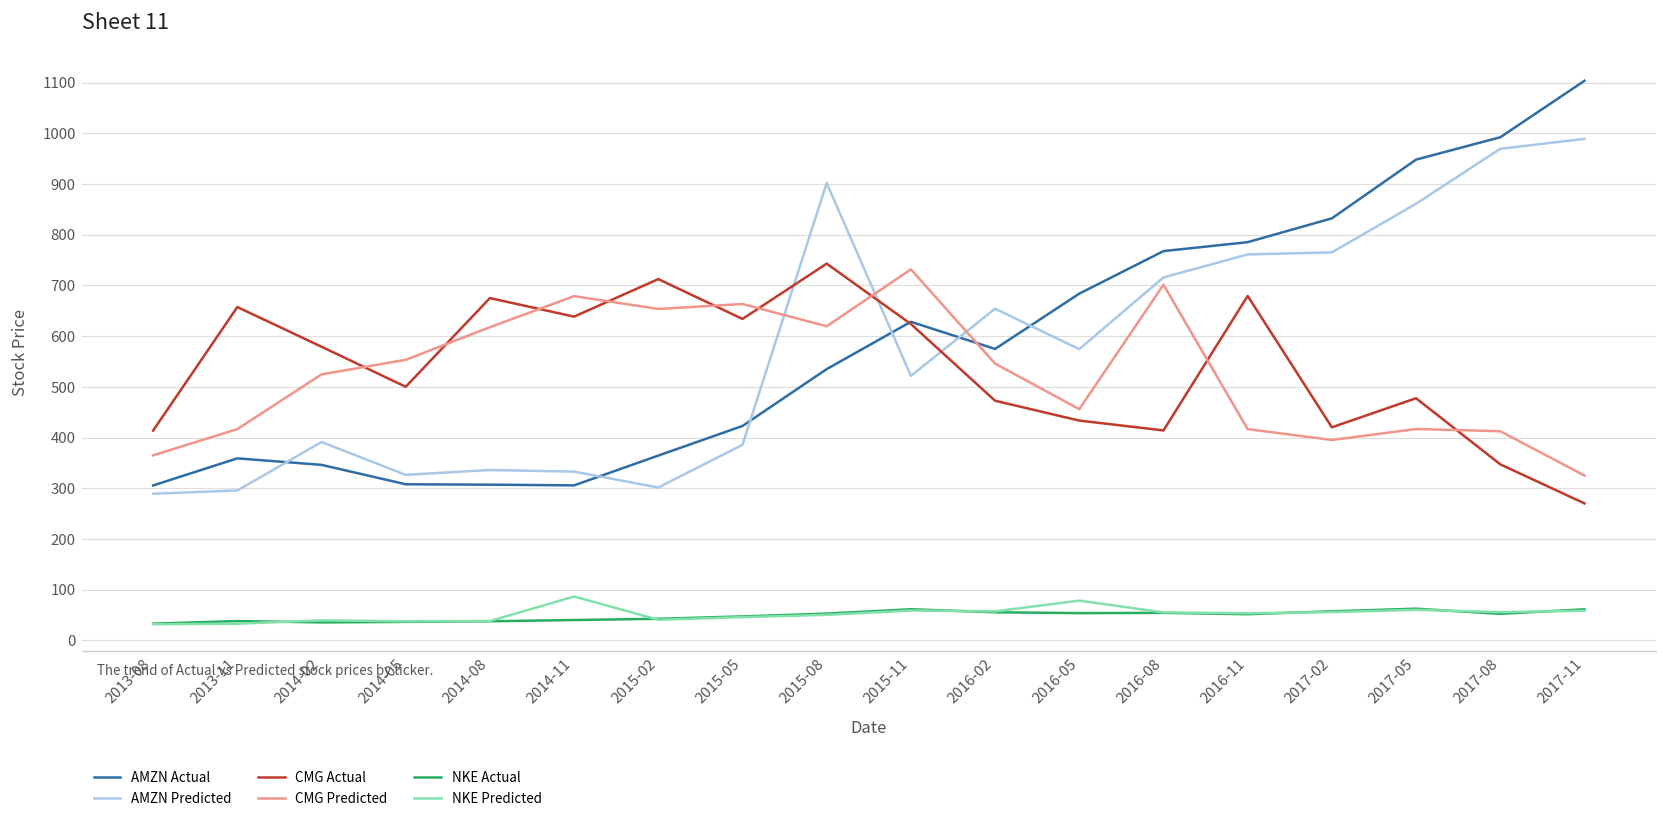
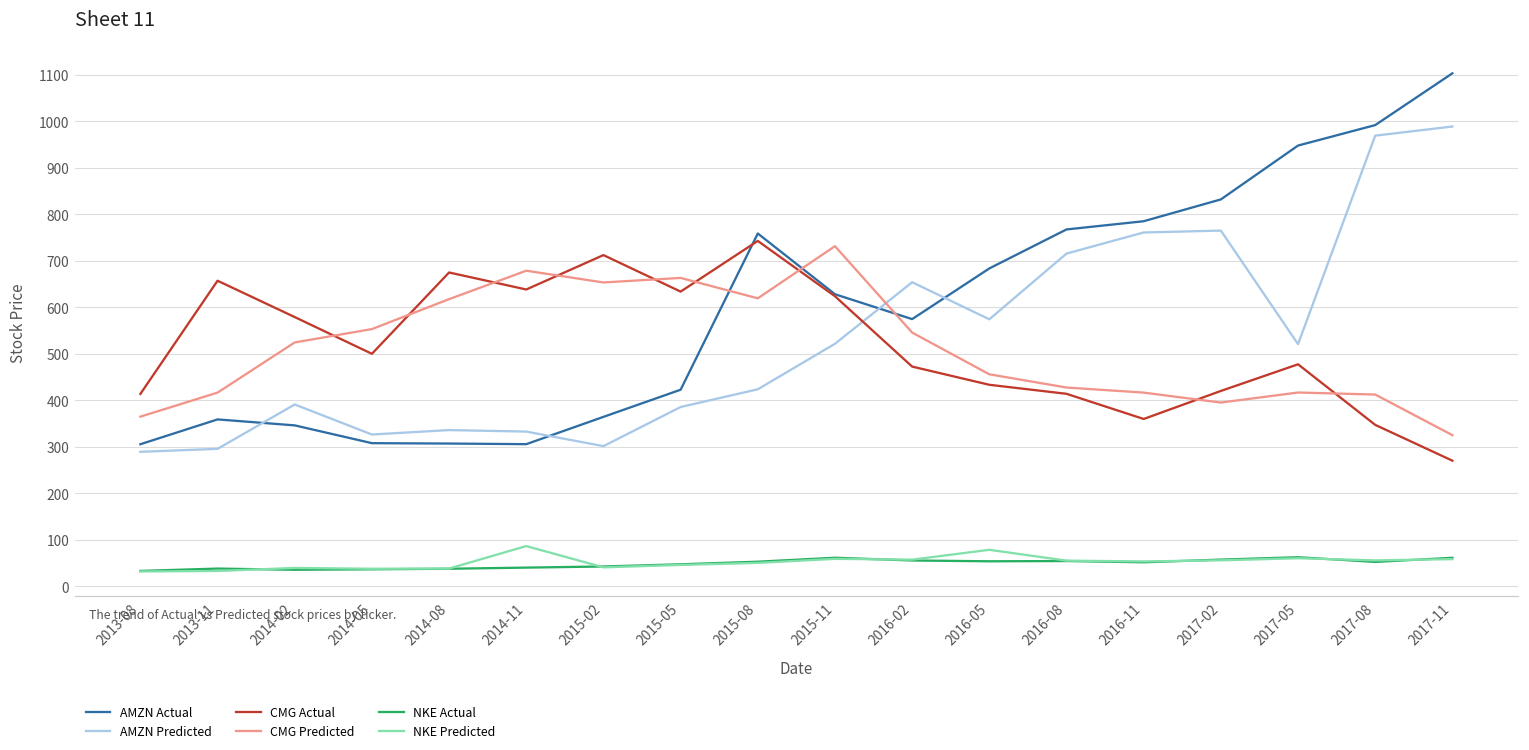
  {
    "AMZN Actual": {
      "2013-08": 310,
      "2013-11": 360,
      "2014-02": 350,
      "2014-05": 310,
      "2014-08": 310,
      "2014-11": 310,
      "2015-02": 360,
      "2015-05": 420,
-     "2015-08": 540,
+     "2015-08": 760,
      "2016-02": 570,
      "2016-05": 680,
      "2016-08": 770,
      "2016-11": 790,
      "2017-02": 830,
      "2017-05": 950,
      "2017-08": 990,
      "2017-11": 1100
    },
    "AMZN Predicted": {
      "2013-08": 290,
      "2013-11": 300,
      "2014-02": 390,
      "2014-05": 330,
      "2014-08": 340,
      "2014-11": 330,
      "2015-02": 300,
      "2015-05": 390,
-     "2015-08": 900,
+     "2015-08": 420,
      "2015-11": 520,
      "2016-02": 650,
      "2016-05": 570,
      "2016-08": 720,
      "2016-11": 760,
      "2017-02": 770,
-     "2017-05": 860,
+     "2017-05": 520,
      "2017-08": 970,
      "2017-11": 990
    },
    "CMG Actual": {
      "2013-08": 410,
      "2013-11": 660,
      "2014-02": 580,
      "2014-05": 500,
      "2014-08": 680,
      "2014-11": 640,
      "2015-02": 710,
      "2015-05": 630,
      "2015-08": 740,
      "2016-02": 470,
      "2016-05": 430,
      "2016-08": 410,
-     "2016-11": 680,
+     "2016-11": 360,
      "2017-02": 420,
      "2017-05": 480,
      "2017-08": 350,
      "2017-11": 270
    },
    "CMG Predicted": {
      "2013-08": 360,
      "2013-11": 420,
      "2014-02": 520,
      "2014-05": 550,
      "2014-08": 620,
      "2014-11": 680,
      "2015-02": 650,
      "2015-05": 660,
      "2015-08": 620,
      "2015-11": 730,
      "2016-02": 550,
      "2016-05": 460,
-     "2016-08": 700,
+     "2016-08": 430,
      "2016-11": 420,
      "2017-02": 400,
      "2017-05": 420,
      "2017-08": 410,
      "2017-11": 330
    },
    "NKE Actual": {
      "2014-11": 40,
      "2016-05": 50
    },
    "NKE Predicted": {
      "2014-11": 90,
      "2016-05": 80
    }
  }
